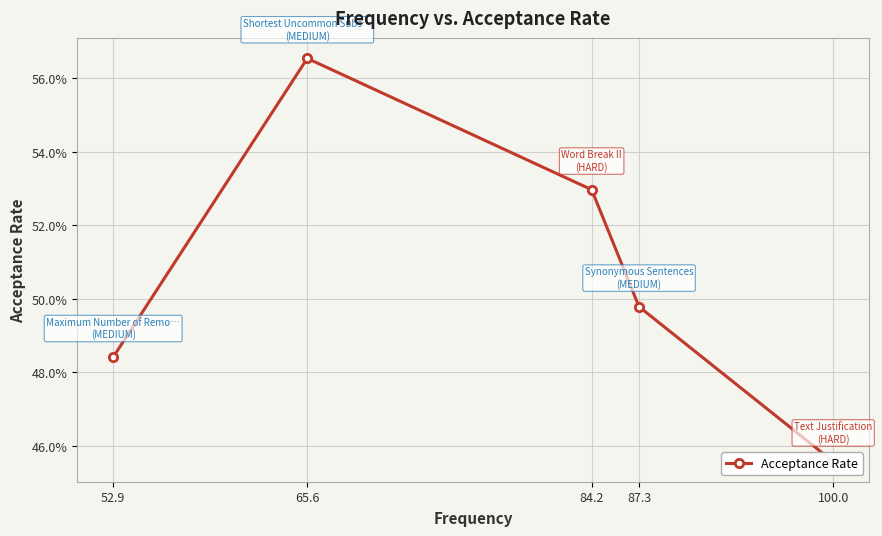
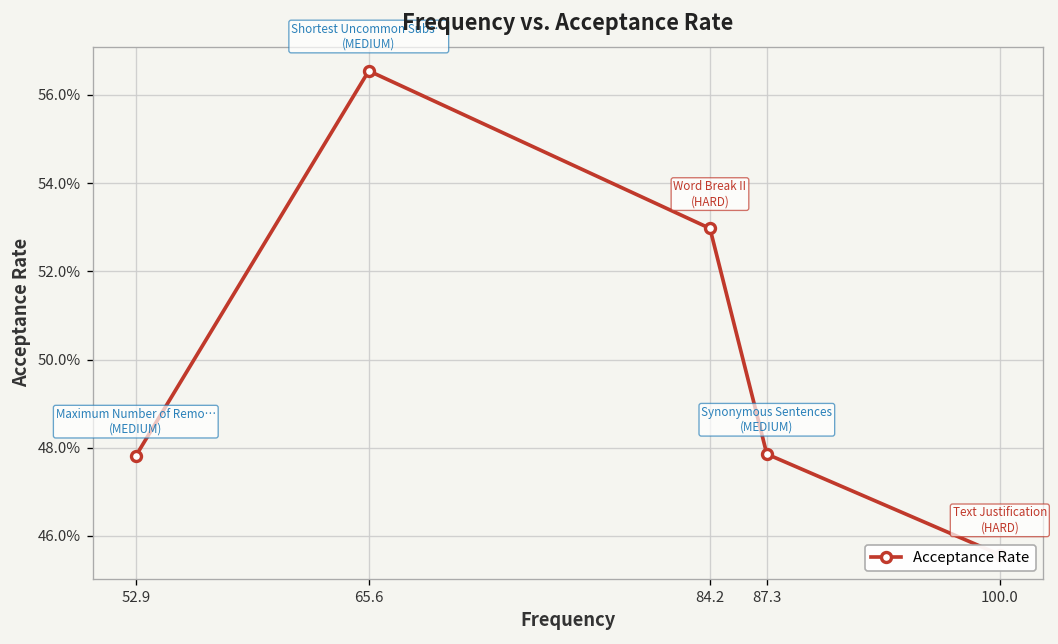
  {
-   "52.9": "48.4%",
+   "52.9": "47.8%",
    "65.6": "56.5%",
    "84.2": "53.0%",
-   "87.3": "49.8%"
+   "87.3": "47.9%"
  }
